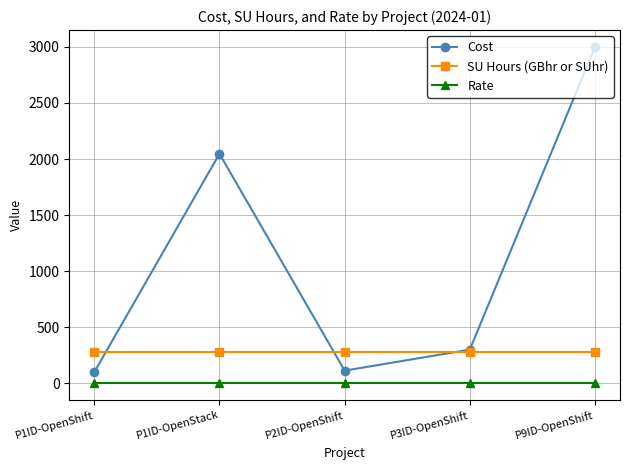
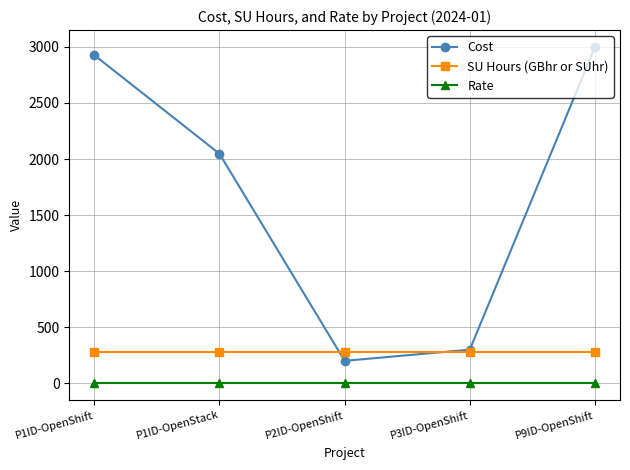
  {
    "Cost": {
-     "P1ID-OpenShift": 100,
+     "P1ID-OpenShift": 2930,
      "P1ID-OpenStack": 2050,
-     "P2ID-OpenShift": 110
+     "P2ID-OpenShift": 200
    },
    "SU Hours (GBhr or SUhr)": {
      "P1ID-OpenShift": 280,
      "P1ID-OpenStack": 280,
      "P2ID-OpenShift": 280,
      "P9ID-OpenShift": 280
    },
    "Rate": {
      "P1ID-OpenShift": 0,
      "P1ID-OpenStack": 0,
      "P2ID-OpenShift": 0,
      "P3ID-OpenShift": 0,
      "P9ID-OpenShift": 0
    }
  }
